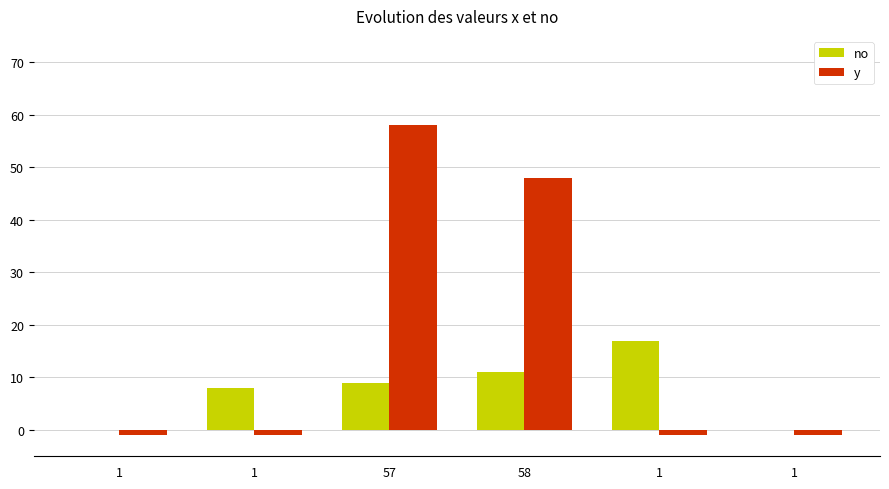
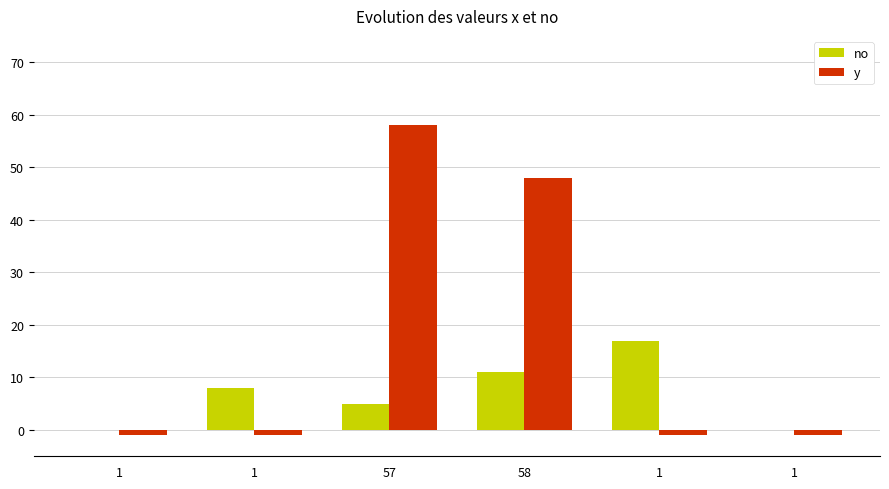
  {
    "no": {
-     "57": 9,
+     "57": 5,
      "58": 11
    },
    "y": {
      "57": 58,
      "58": 48
    }
  }
